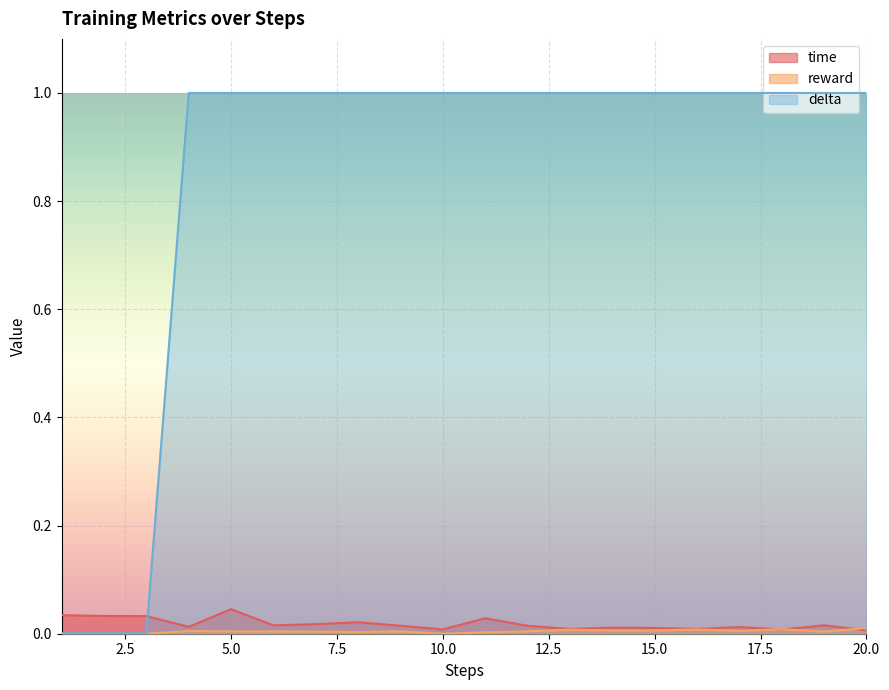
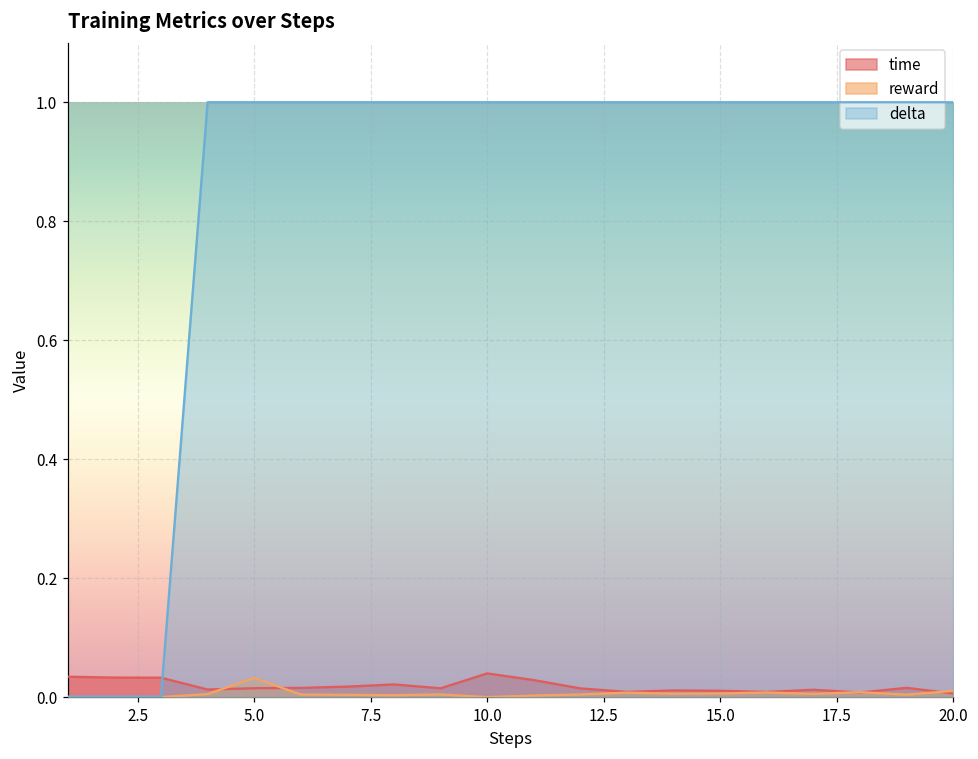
  {
    "time": {
-     "5.0": 0.05,
-     "10.0": 0.01
+     "5.0": 0.01,
+     "10.0": 0.04
    },
    "reward": {
-     "5.0": 0.00,
+     "5.0": 0.03,
      "10.0": 0.00
    },
    "delta": {
      "5.0": 1.00,
      "10.0": 1.00,
      "15.0": 1.00,
      "20.0": 1.00
    }
  }
